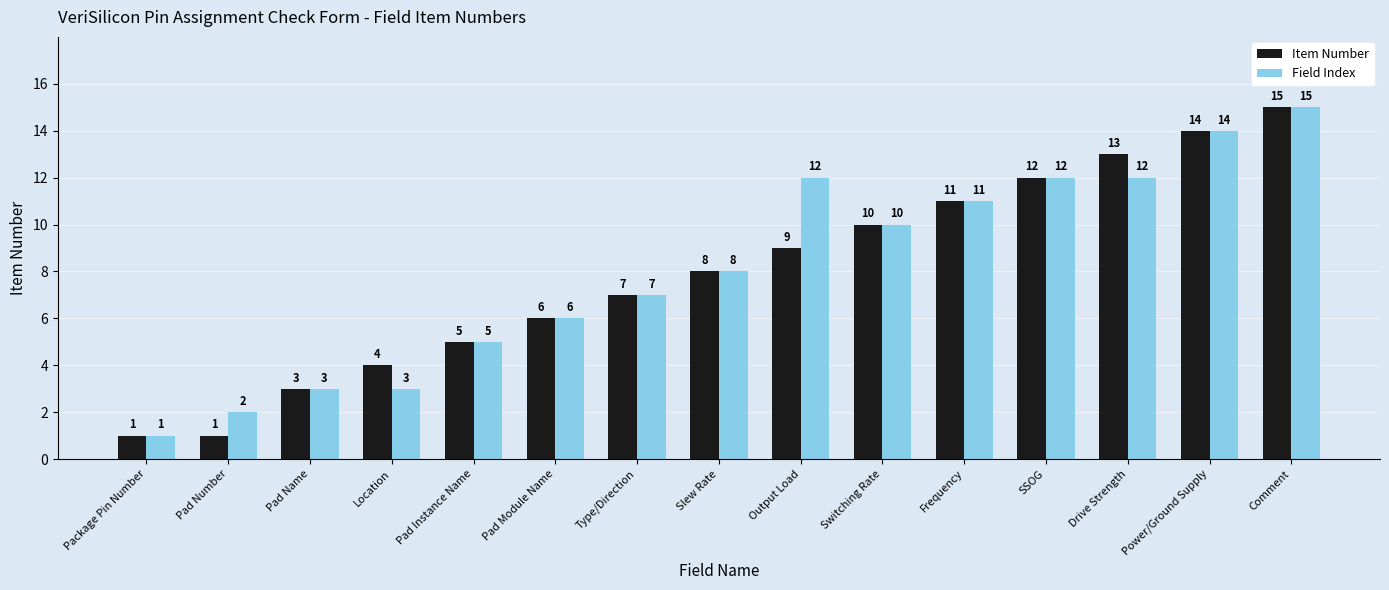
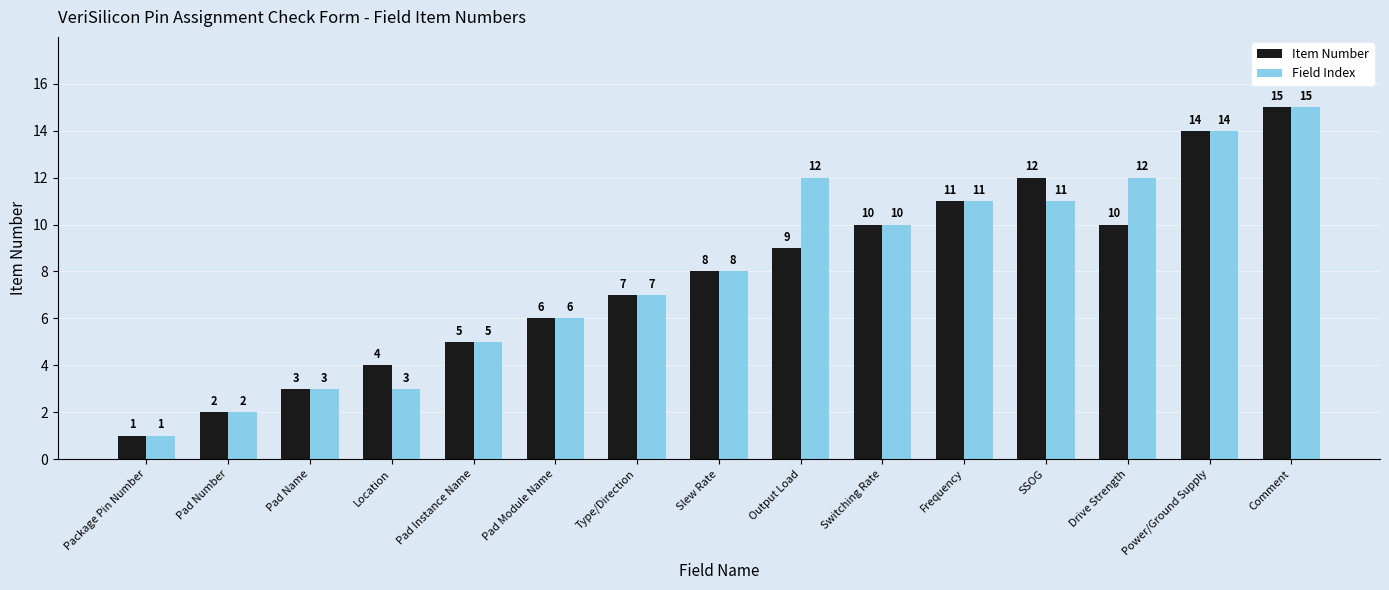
  {
    "Item Number": {
      "Package Pin Number": 1,
-     "Pad Number": 1,
+     "Pad Number": 2,
      "Pad Name": 3,
      "Location": 4,
      "Pad Instance Name": 5,
      "Pad Module Name": 6,
      "Type/Direction": 7,
      "Slew Rate": 8,
      "Output Load": 9,
      "Switching Rate": 10,
      "Frequency": 11,
      "SSOG": 12,
-     "Drive Strength": 13,
+     "Drive Strength": 10,
      "Power/Ground Supply": 14,
      "Comment": 15
    },
    "Field Index": {
      "Package Pin Number": 1,
      "Pad Number": 2,
      "Pad Name": 3,
      "Location": 3,
      "Pad Instance Name": 5,
      "Pad Module Name": 6,
      "Type/Direction": 7,
      "Slew Rate": 8,
      "Output Load": 12,
      "Switching Rate": 10,
      "Frequency": 11,
-     "SSOG": 12,
+     "SSOG": 11,
      "Drive Strength": 12,
      "Power/Ground Supply": 14,
      "Comment": 15
    }
  }
